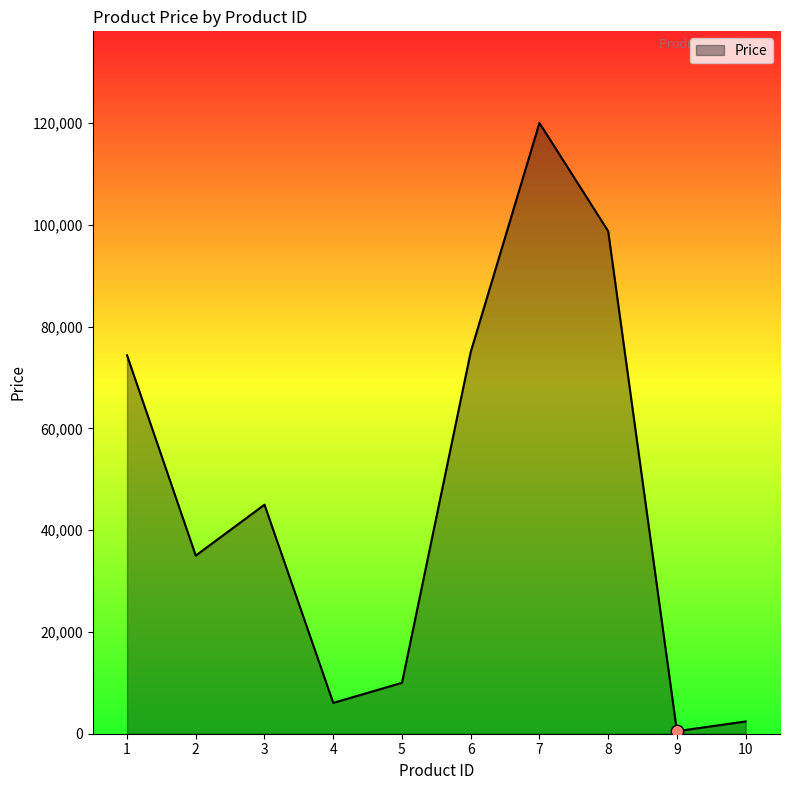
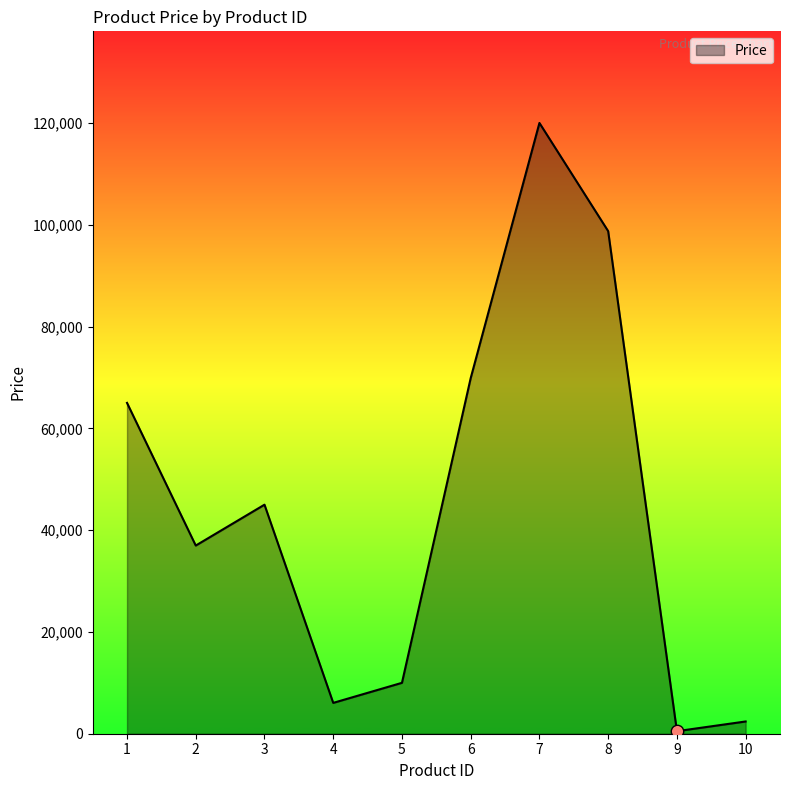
  {
    "Price": {
-     "1": "74,000",
-     "2": "35,000",
+     "1": "65,000",
+     "2": "37,000",
      "3": "45,000",
      "4": "6,000",
      "5": "10,000",
-     "6": "75,000",
+     "6": "70,000",
      "7": "120,000",
      "8": "99,000",
      "10": "2,000"
    }
  }
